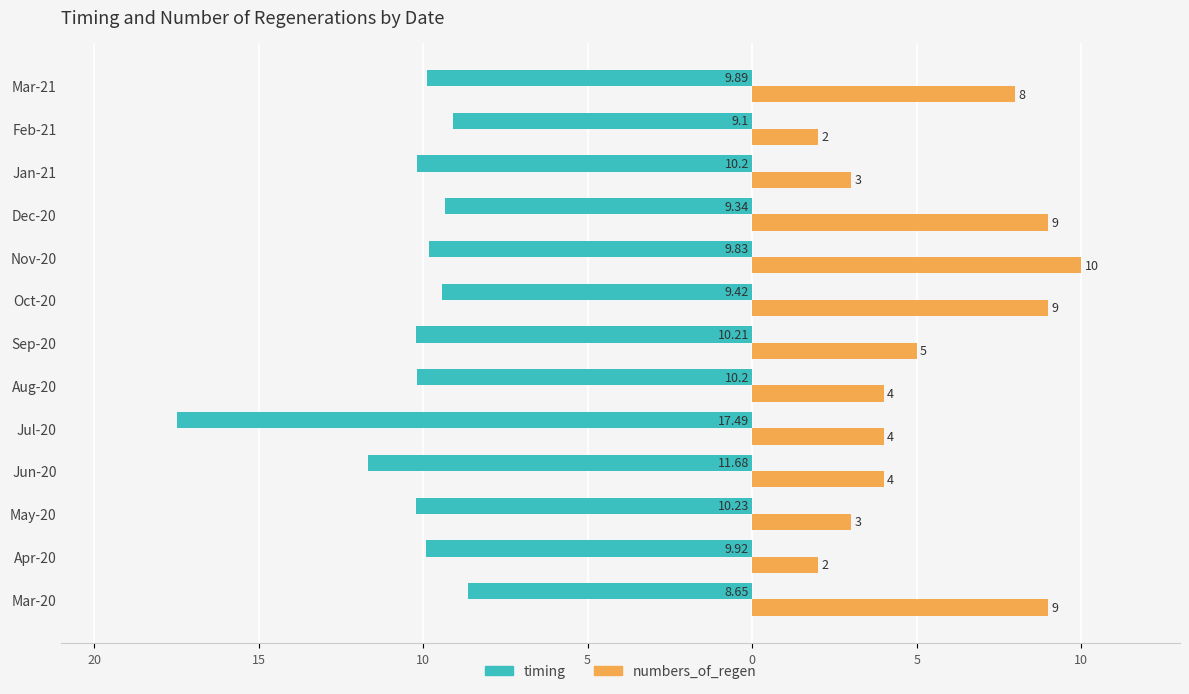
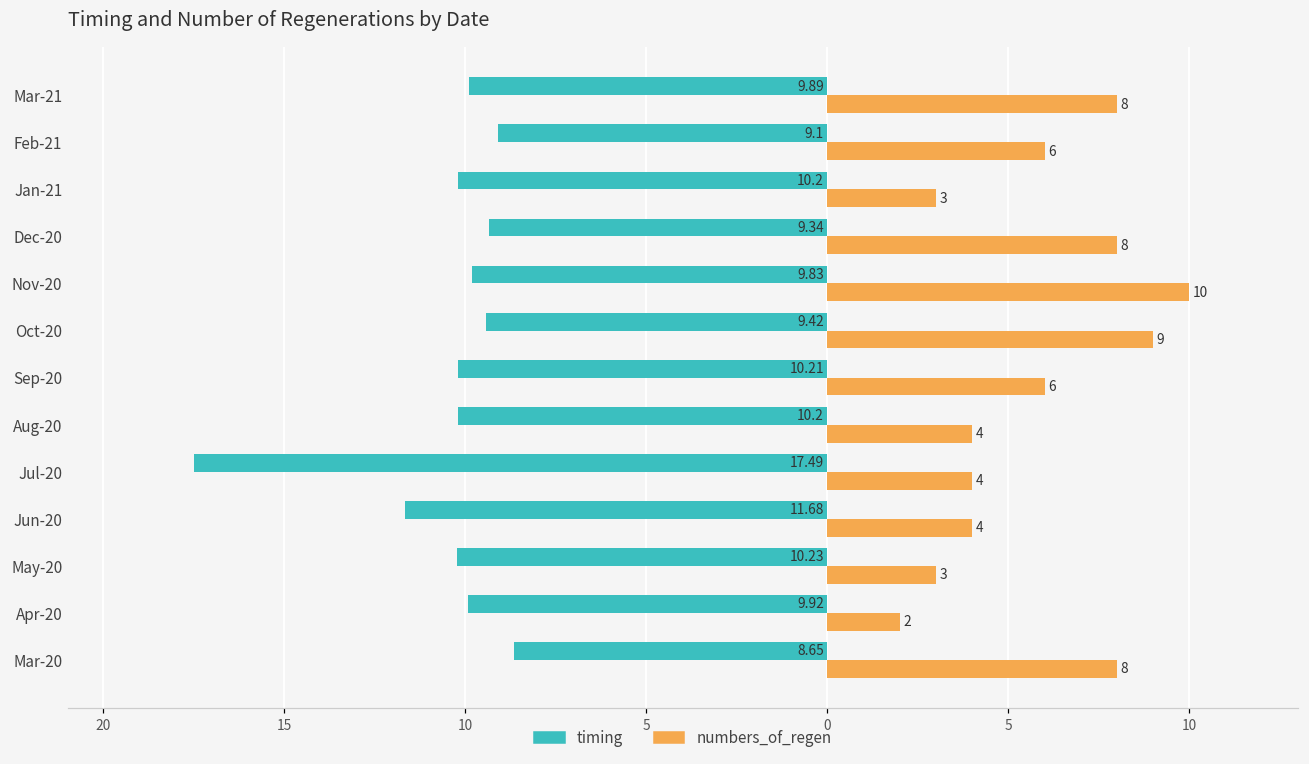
  {
    "numbers_of_regen": {
      "Mar-21": 8,
-     "Feb-21": 2,
+     "Feb-21": 6,
      "Jan-21": 3,
-     "Dec-20": 9,
+     "Dec-20": 8,
      "Nov-20": 10,
      "Oct-20": 9,
-     "Sep-20": 5,
+     "Sep-20": 6,
      "Aug-20": 4,
      "Jul-20": 4,
      "Jun-20": 4,
      "May-20": 3,
      "Apr-20": 2,
-     "Mar-20": 9
+     "Mar-20": 8
    }
  }
